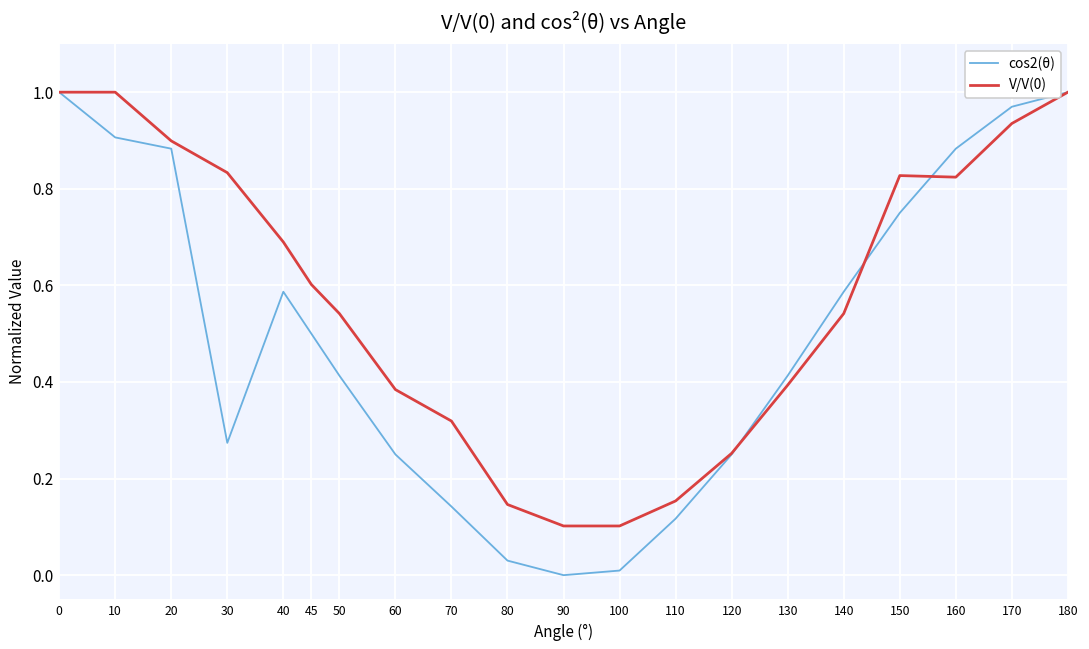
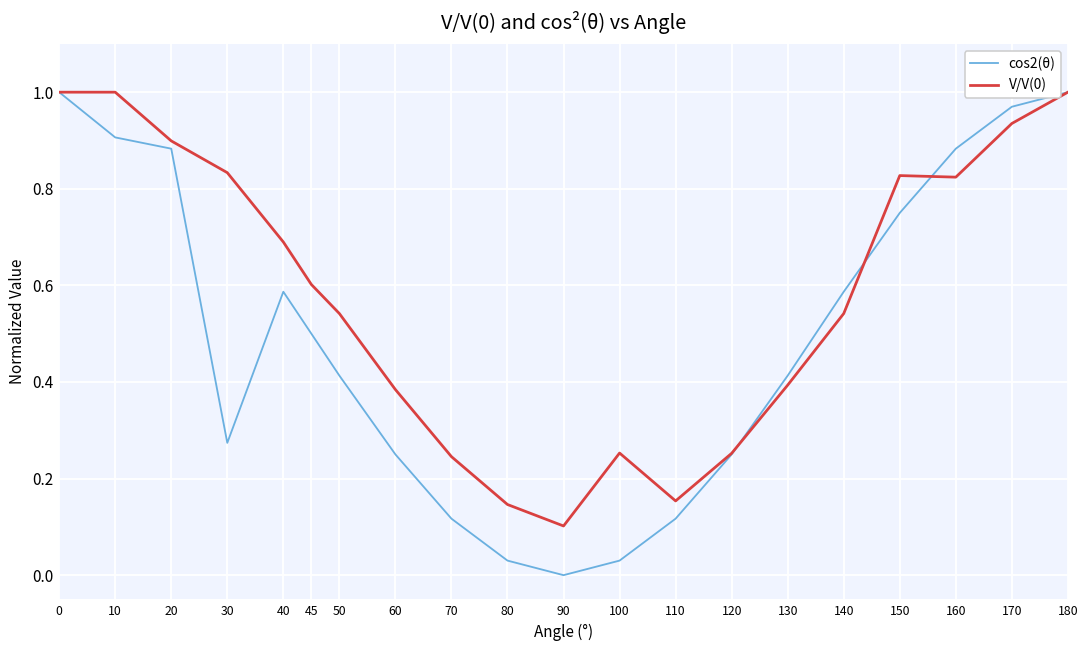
  {
    "cos2(θ)": {
      "10": 0.91,
      "20": 0.88,
      "30": 0.27,
      "40": 0.59,
      "45": 0.50,
      "50": 0.41,
      "60": 0.25,
-     "70": 0.14,
+     "70": 0.12,
      "80": 0.03,
      "90": 0.00,
-     "100": 0.01,
+     "100": 0.03,
      "110": 0.12,
      "130": 0.41,
      "140": 0.59,
      "150": 0.75,
      "160": 0.88,
      "170": 0.97
    },
    "V/V(0)": {
      "10": 1.00,
      "20": 0.90,
      "30": 0.83,
      "40": 0.69,
      "45": 0.60,
      "50": 0.54,
      "60": 0.38,
-     "70": 0.32,
+     "70": 0.25,
      "80": 0.15,
      "90": 0.10,
-     "100": 0.10,
+     "100": 0.25,
      "110": 0.15,
      "130": 0.39,
      "140": 0.54,
      "150": 0.83,
      "160": 0.82,
      "170": 0.94
    }
  }
